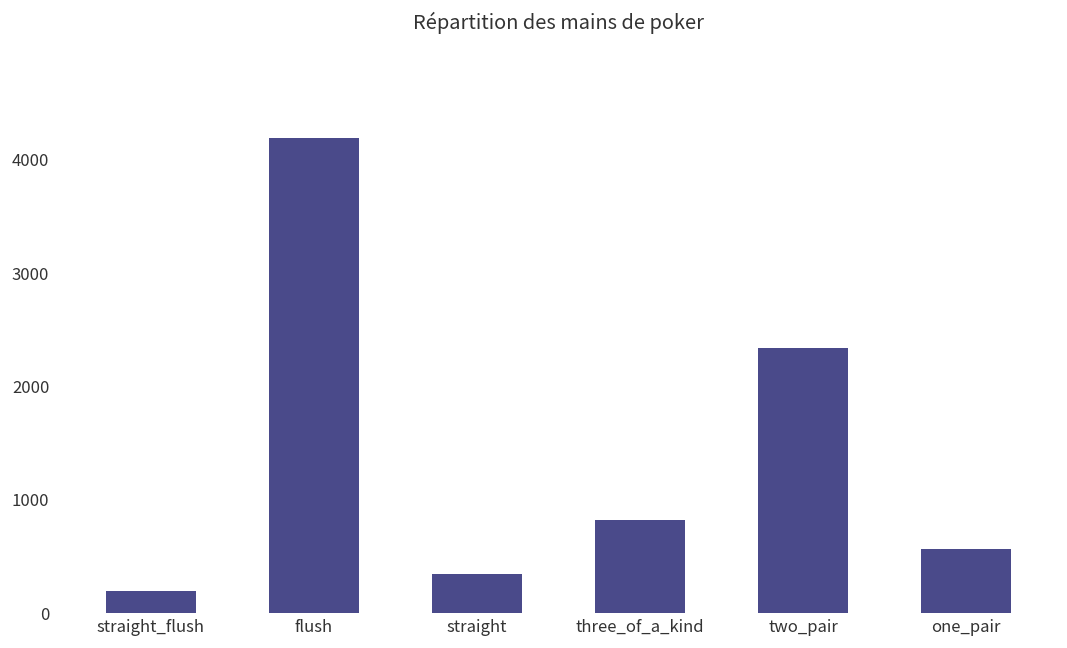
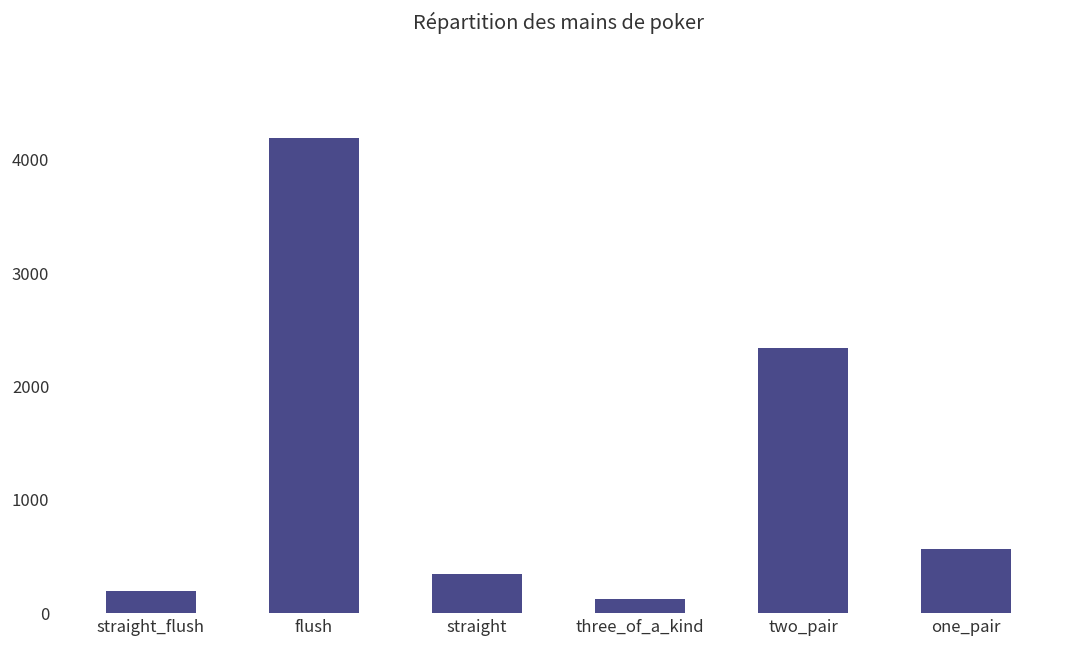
  {
    "straight_flush": 200,
    "flush": 4200,
    "straight": 300,
-   "three_of_a_kind": 800,
+   "three_of_a_kind": 100,
    "two_pair": 2300,
    "one_pair": 600
  }
